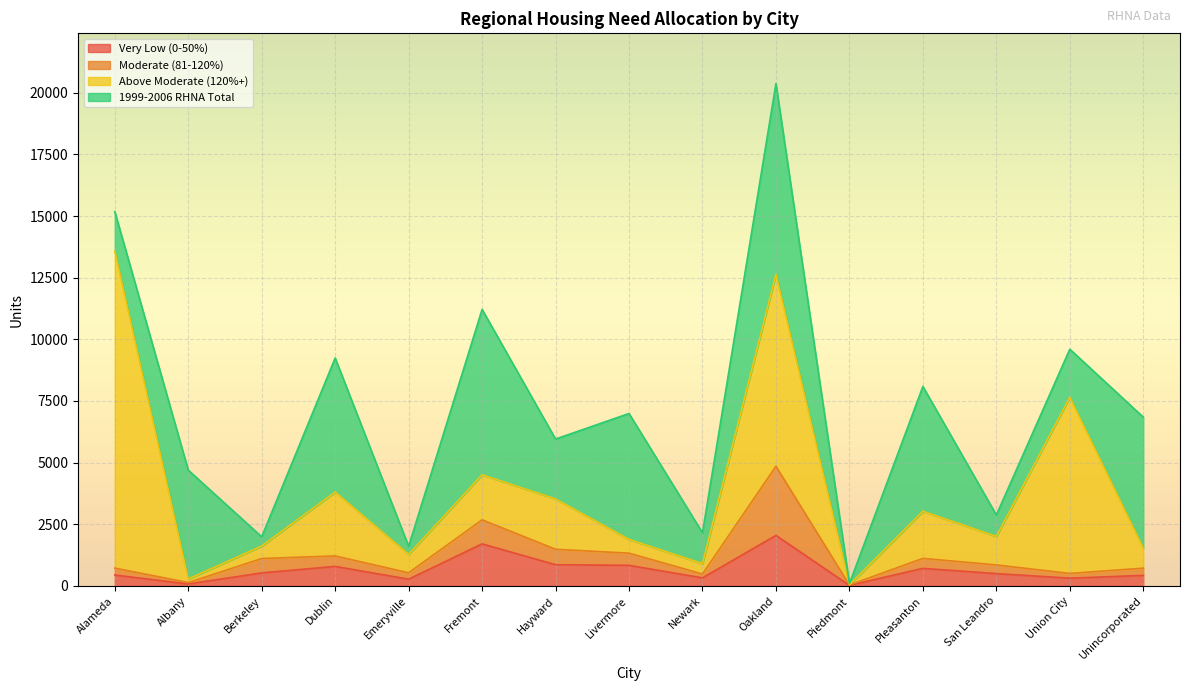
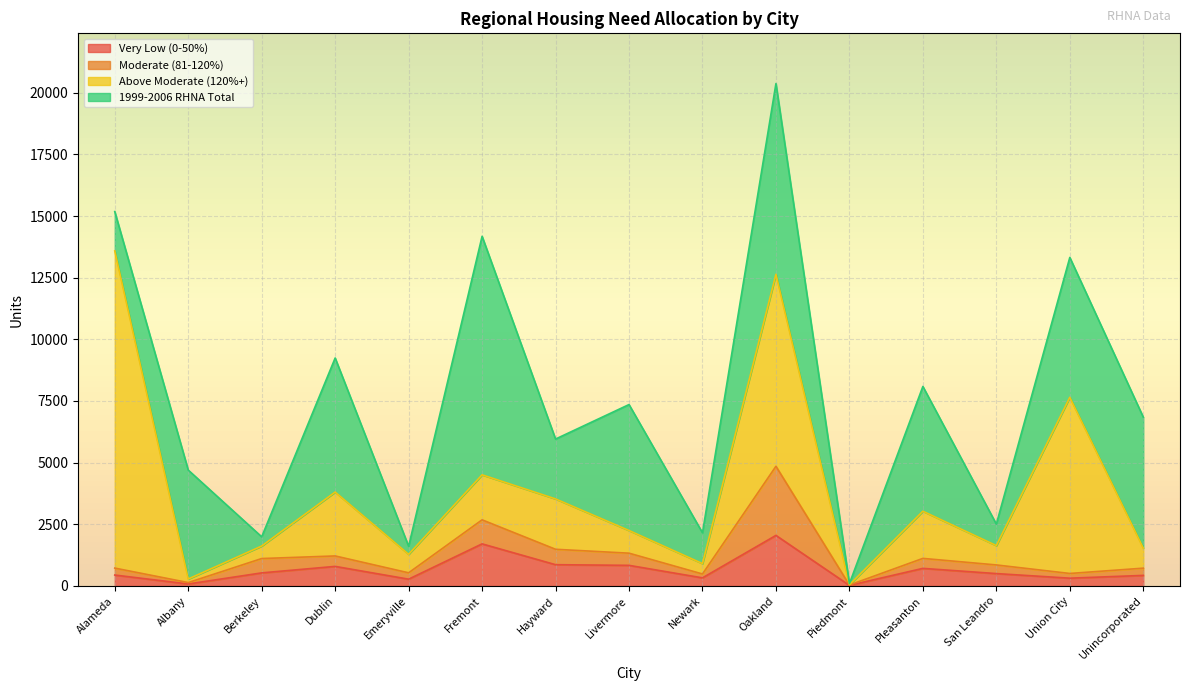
  {
    "Above Moderate (120%+)": {
      "Alameda": 12900,
      "Albany": 100,
      "Berkeley": 500,
      "Dublin": 2600,
      "Emeryville": 700,
      "Fremont": 1800,
      "Hayward": 2000,
-     "Livermore": 600,
+     "Livermore": 900,
      "Newark": 400,
      "Oakland": 7800,
      "Pleasanton": 1900,
-     "San Leandro": 1200,
+     "San Leandro": 800,
      "Union City": 7100,
      "Unincorporated": 800
    },
    "1999-2006 RHNA Total": {
      "Alameda": 1600,
      "Albany": 4400,
      "Berkeley": 400,
      "Dublin": 5400,
      "Emeryville": 300,
-     "Fremont": 6700,
+     "Fremont": 9700,
      "Hayward": 2400,
      "Livermore": 5100,
      "Newark": 1300,
      "Oakland": 7700,
      "Pleasanton": 5100,
      "San Leandro": 900,
-     "Union City": 2000,
+     "Union City": 5700,
      "Unincorporated": 5300
    }
  }
